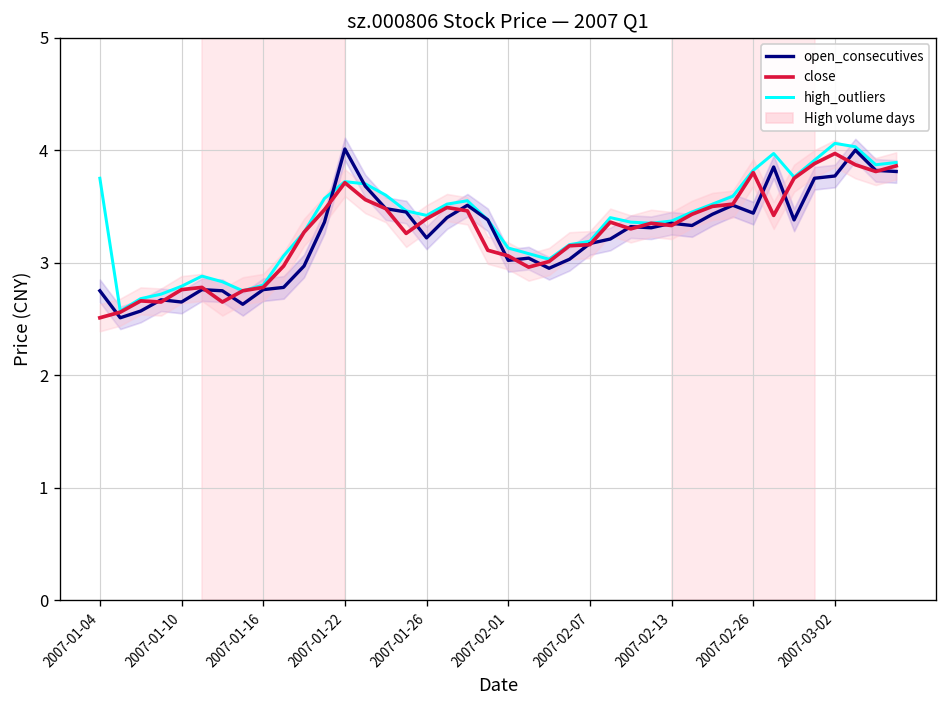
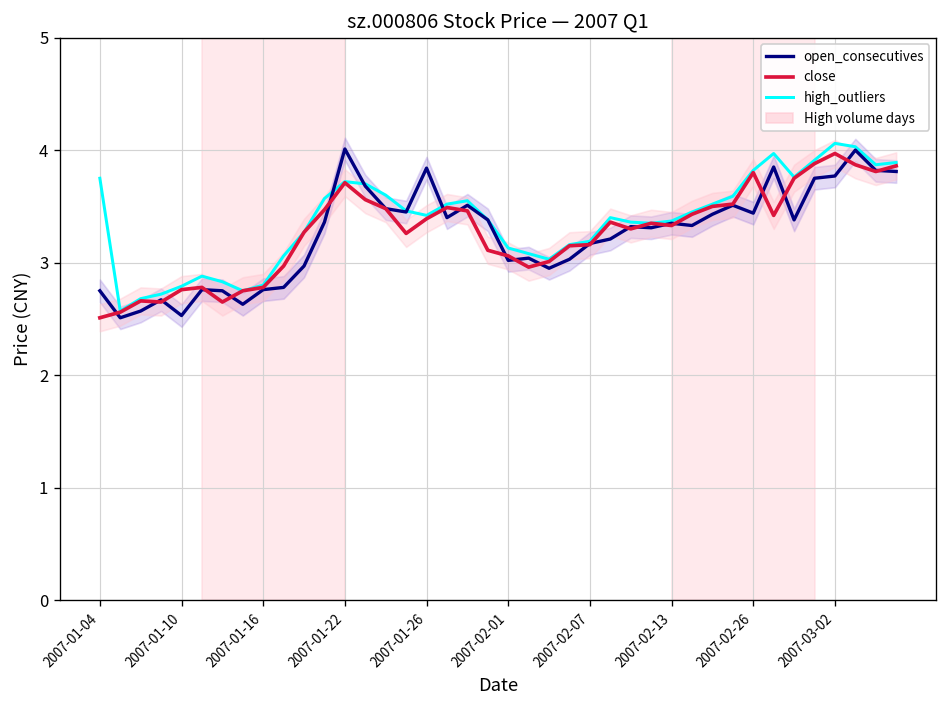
  {
    "open_consecutives": {
      "2007-01-04": 2.8,
-     "2007-01-10": 2.7,
+     "2007-01-10": 2.5,
      "2007-01-22": 4.0,
-     "2007-01-26": 3.2,
+     "2007-01-26": 3.8,
      "2007-02-01": 3.0,
      "2007-02-26": 3.4,
      "2007-03-02": 3.8
    },
    "close": {
      "2007-01-04": 2.5,
      "2007-01-26": 3.4,
      "2007-02-01": 3.1,
      "2007-03-02": 4.0
    },
    "high_outliers": {
      "2007-01-04": 3.8,
      "2007-01-10": 2.8,
      "2007-01-26": 3.4,
      "2007-03-02": 4.1
    }
  }
